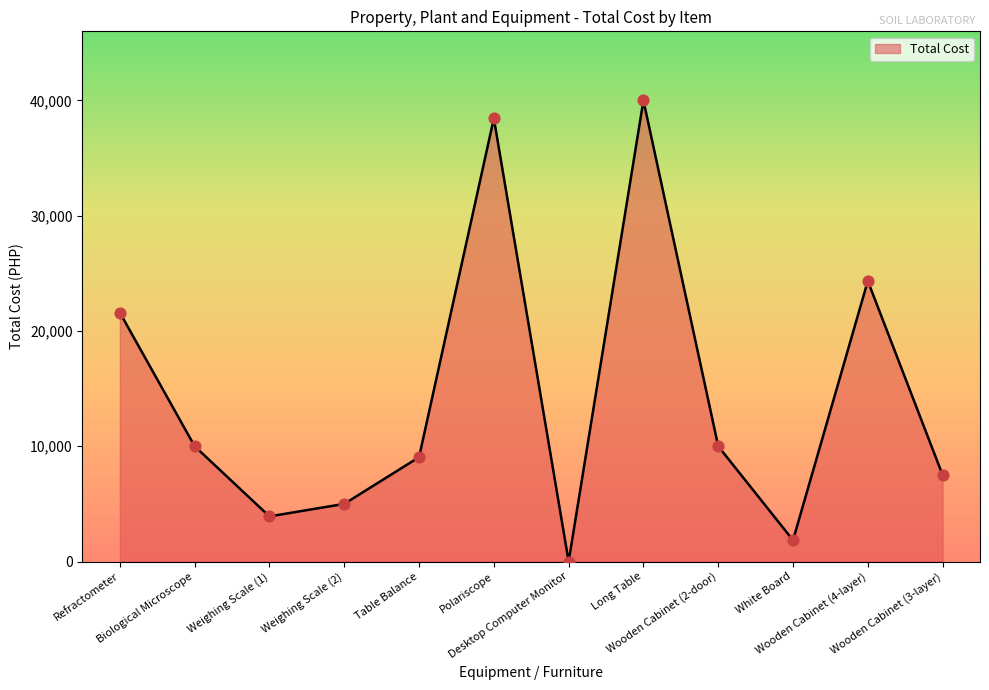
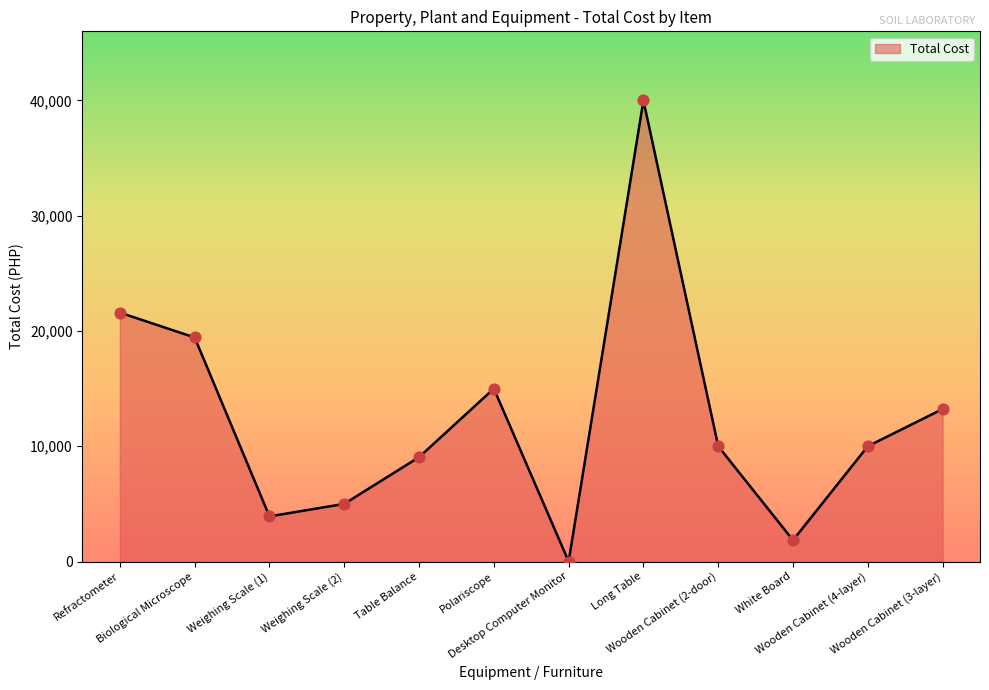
  {
    "Refractometer": "21,600",
-   "Biological Microscope": "10,000",
+   "Biological Microscope": "19,400",
    "Weighing Scale (1)": "3,900",
    "Weighing Scale (2)": "5,000",
    "Table Balance": "9,100",
-   "Polariscope": "38,400",
+   "Polariscope": "15,000",
    "Desktop Computer Monitor": "0",
    "Long Table": "40,000",
    "Wooden Cabinet (2-door)": "10,000",
    "White Board": "1,900",
-   "Wooden Cabinet (4-layer)": "24,300",
-   "Wooden Cabinet (3-layer)": "7,500"
+   "Wooden Cabinet (4-layer)": "10,000",
+   "Wooden Cabinet (3-layer)": "13,200"
  }
